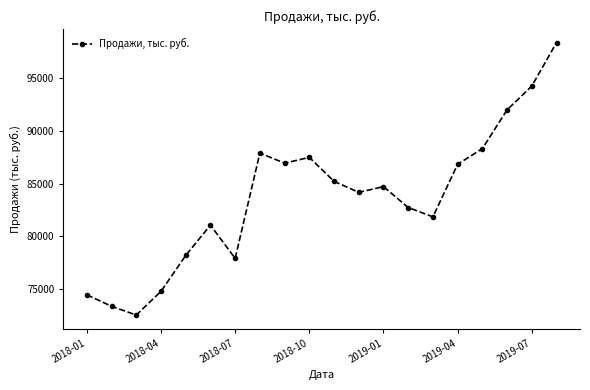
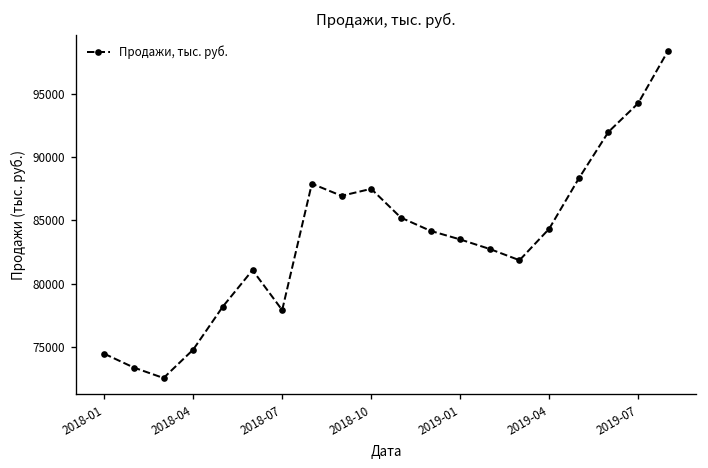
  {
    "2018-01": 74400,
    "2018-04": 74800,
    "2018-07": 77900,
    "2018-10": 87500,
-   "2019-01": 84700,
-   "2019-04": 86800,
+   "2019-01": 83500,
+   "2019-04": 84300,
    "2019-07": 94300
  }
